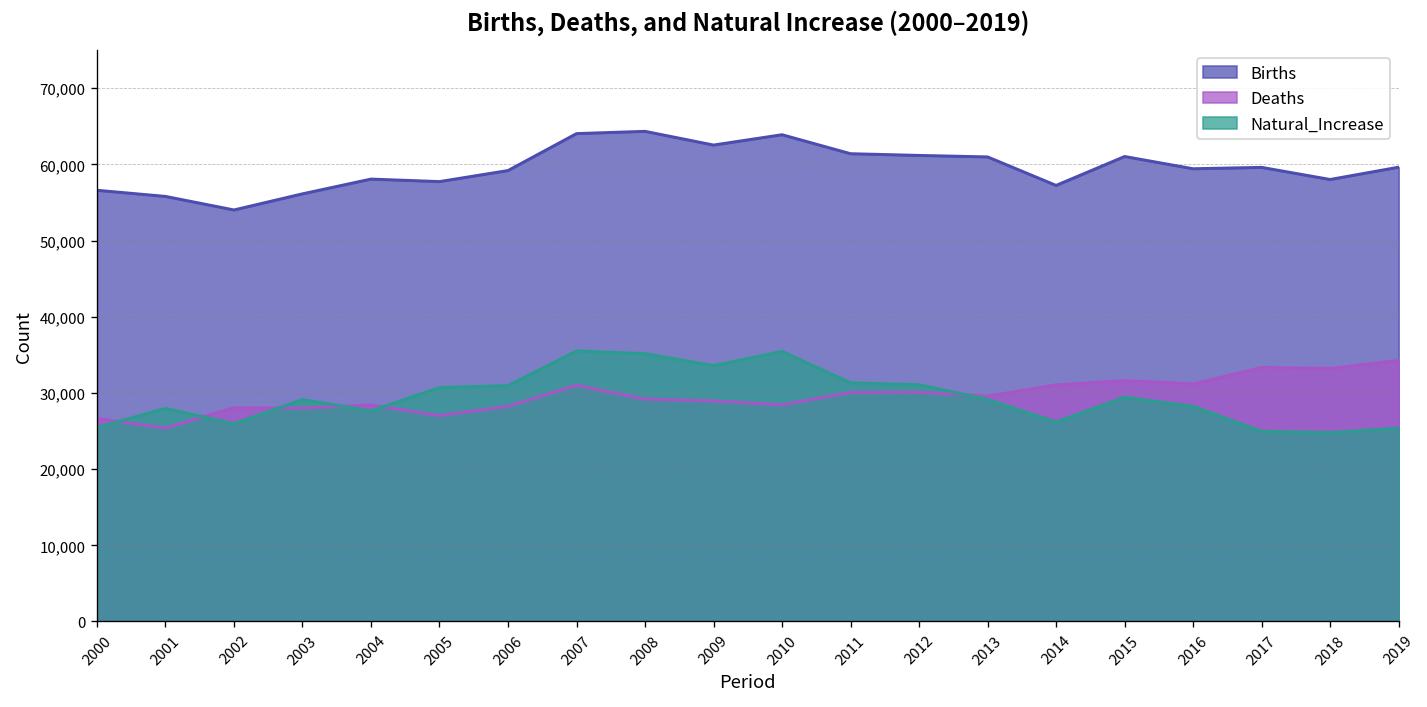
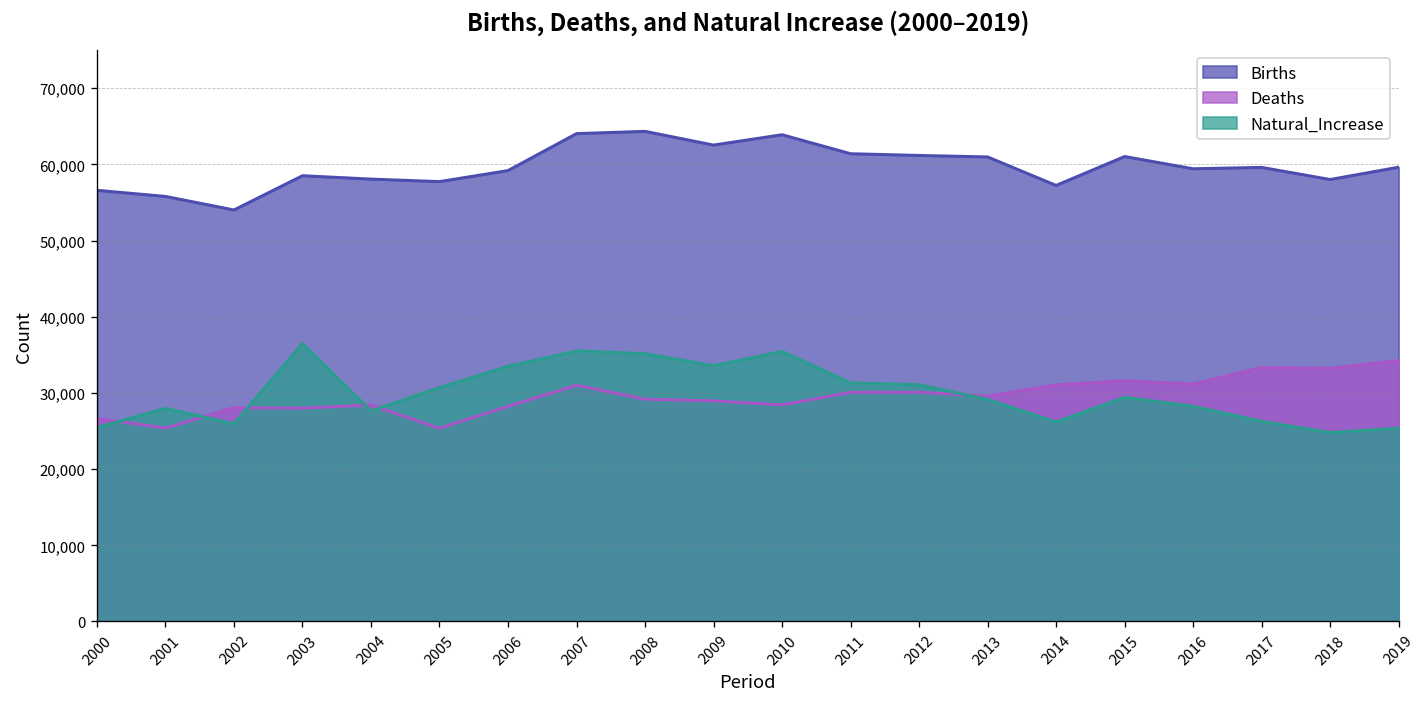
  {
    "Births": {
      "2000": "57,000",
      "2001": "56,000",
      "2002": "54,000",
-     "2003": "56,000",
+     "2003": "59,000",
      "2004": "58,000",
      "2005": "58,000",
      "2006": "59,000",
      "2007": "64,000",
      "2008": "64,000",
      "2009": "63,000",
      "2010": "64,000",
      "2011": "61,000",
      "2012": "61,000",
      "2013": "61,000",
      "2014": "57,000",
      "2015": "61,000",
      "2016": "59,000",
      "2017": "60,000",
      "2018": "58,000",
      "2019": "60,000"
    },
    "Deaths": {
      "2000": "27,000",
      "2001": "25,000",
      "2002": "28,000",
      "2003": "28,000",
      "2004": "28,000",
-     "2005": "27,000",
+     "2005": "25,000",
      "2006": "28,000",
      "2007": "31,000",
      "2008": "29,000",
      "2009": "29,000",
      "2010": "28,000",
      "2011": "30,000",
      "2012": "30,000",
      "2013": "30,000",
      "2014": "31,000",
      "2015": "32,000",
      "2016": "31,000",
      "2017": "33,000",
      "2018": "33,000",
      "2019": "34,000"
    },
    "Natural_Increase": {
      "2000": "25,000",
      "2001": "28,000",
      "2002": "26,000",
-     "2003": "29,000",
+     "2003": "36,000",
      "2004": "28,000",
      "2005": "31,000",
-     "2006": "31,000",
+     "2006": "33,000",
      "2007": "36,000",
      "2008": "35,000",
      "2009": "34,000",
      "2010": "35,000",
      "2011": "31,000",
      "2012": "31,000",
      "2013": "29,000",
      "2014": "26,000",
      "2015": "29,000",
      "2016": "28,000",
-     "2017": "25,000",
+     "2017": "26,000",
      "2018": "25,000",
      "2019": "25,000"
    }
  }
